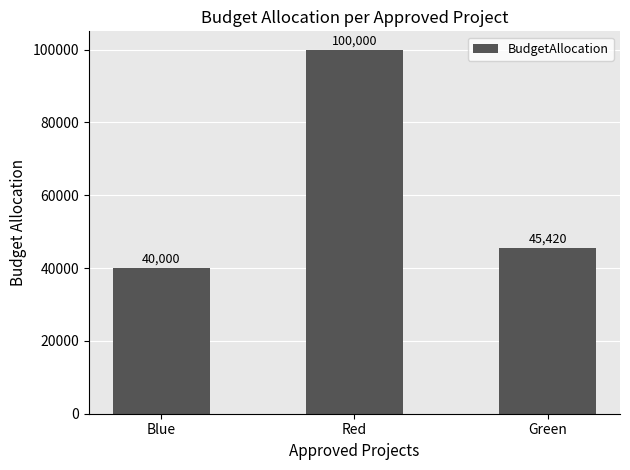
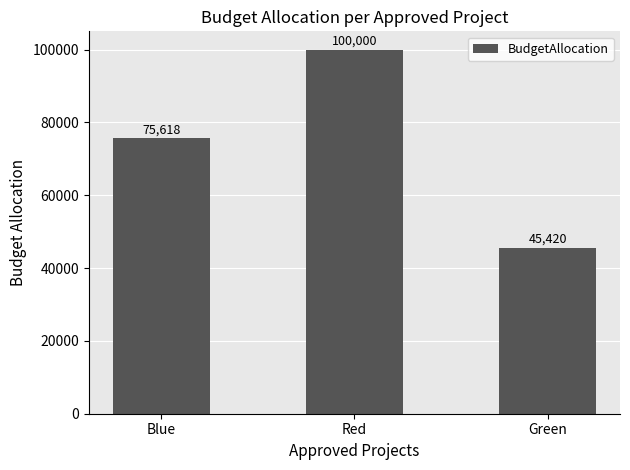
  {
-   "Blue": "40,000",
+   "Blue": "75,618",
    "Red": "100,000",
    "Green": "45,420"
  }
